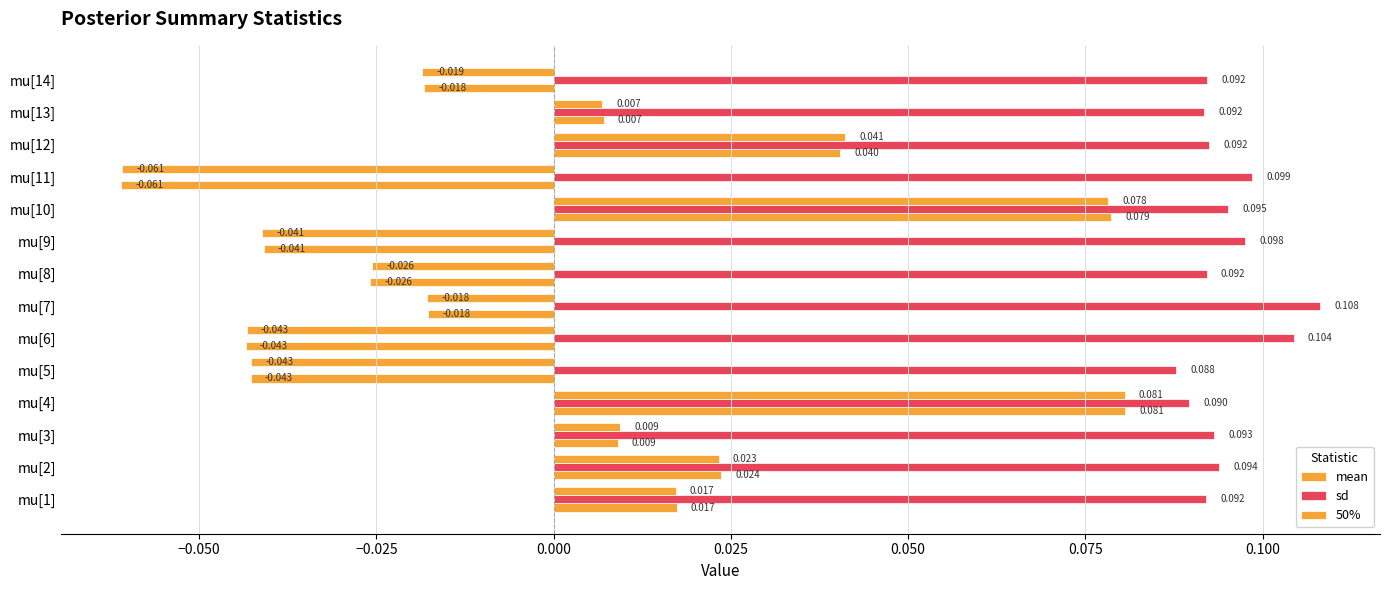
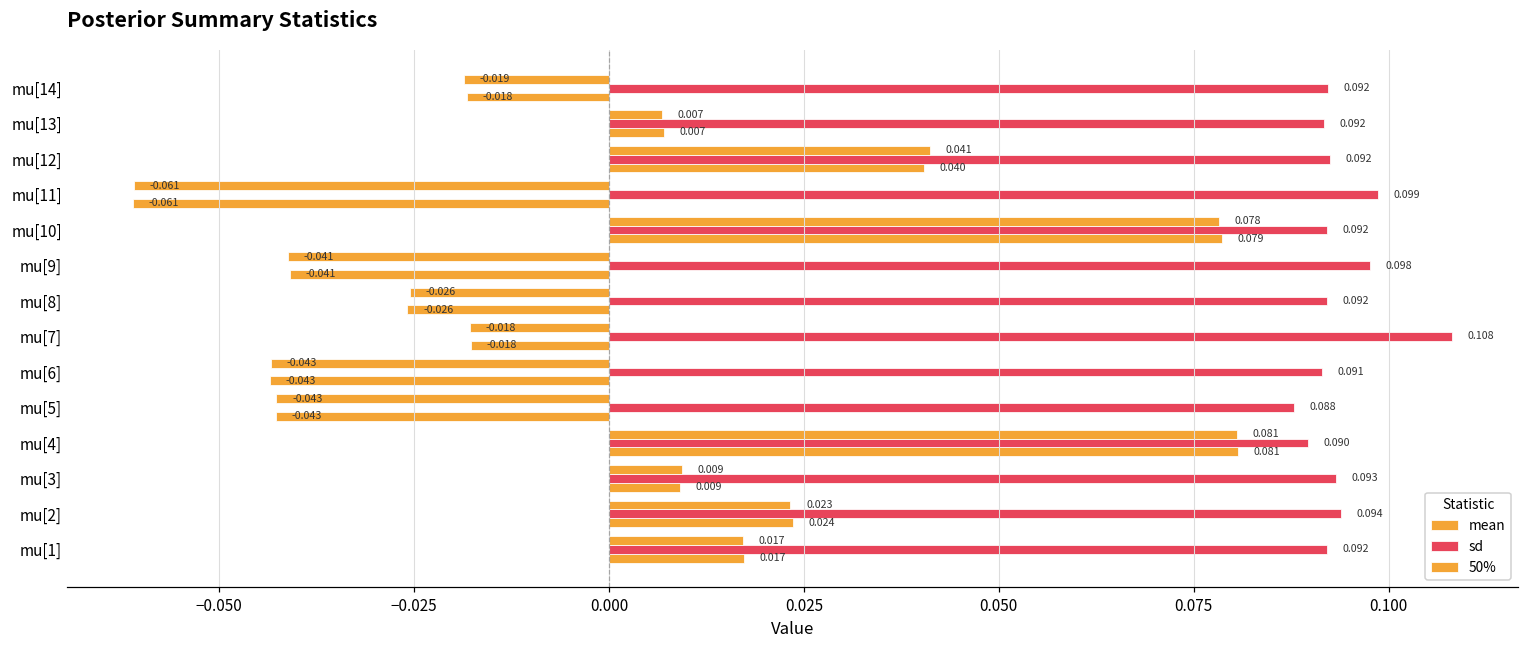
  {
    "sd": {
      "mu[14]": 0.092,
      "mu[13]": 0.092,
      "mu[12]": 0.092,
      "mu[11]": 0.099,
-     "mu[10]": 0.095,
+     "mu[10]": 0.092,
      "mu[9]": 0.098,
      "mu[8]": 0.092,
      "mu[7]": 0.108,
-     "mu[6]": 0.104,
+     "mu[6]": 0.091,
      "mu[5]": 0.088,
      "mu[4]": 0.090,
      "mu[3]": 0.093,
      "mu[2]": 0.094,
      "mu[1]": 0.092
    }
  }
